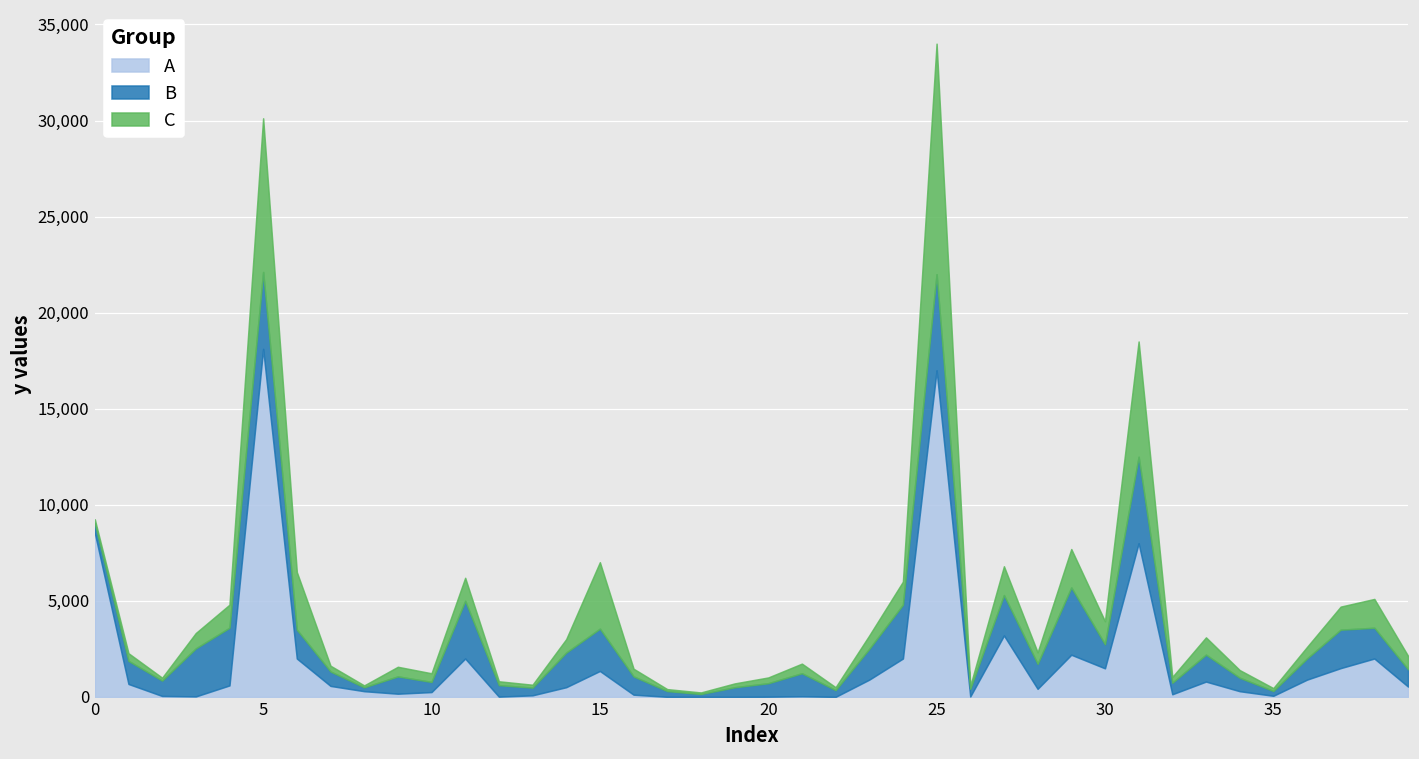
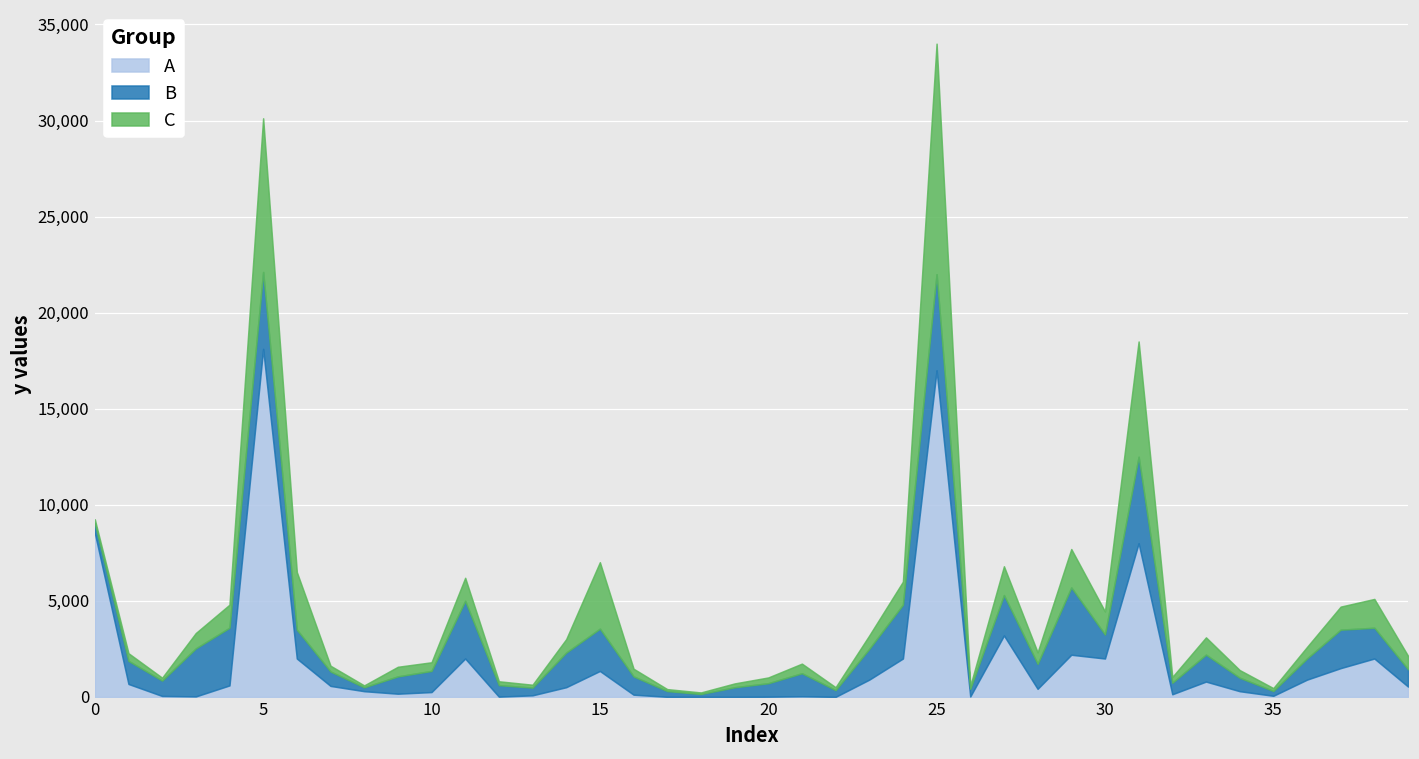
  {
    "A": {
      "0": "8,500",
      "5": "18,100",
      "10": "300",
      "15": "1,400",
      "25": "17,000",
-     "30": "1,500"
+     "30": "2,000"
    },
    "B": {
      "0": "500",
      "5": "4,000",
-     "10": "500",
+     "10": "1,100",
      "15": "2,200",
      "20": "700",
      "25": "5,000",
      "30": "1,300",
      "35": "300"
    },
    "C": {
      "0": "200",
      "5": "8,000",
      "10": "500",
      "15": "3,500",
      "20": "300",
      "25": "12,000",
      "30": "1,200",
      "35": "200"
    }
  }
